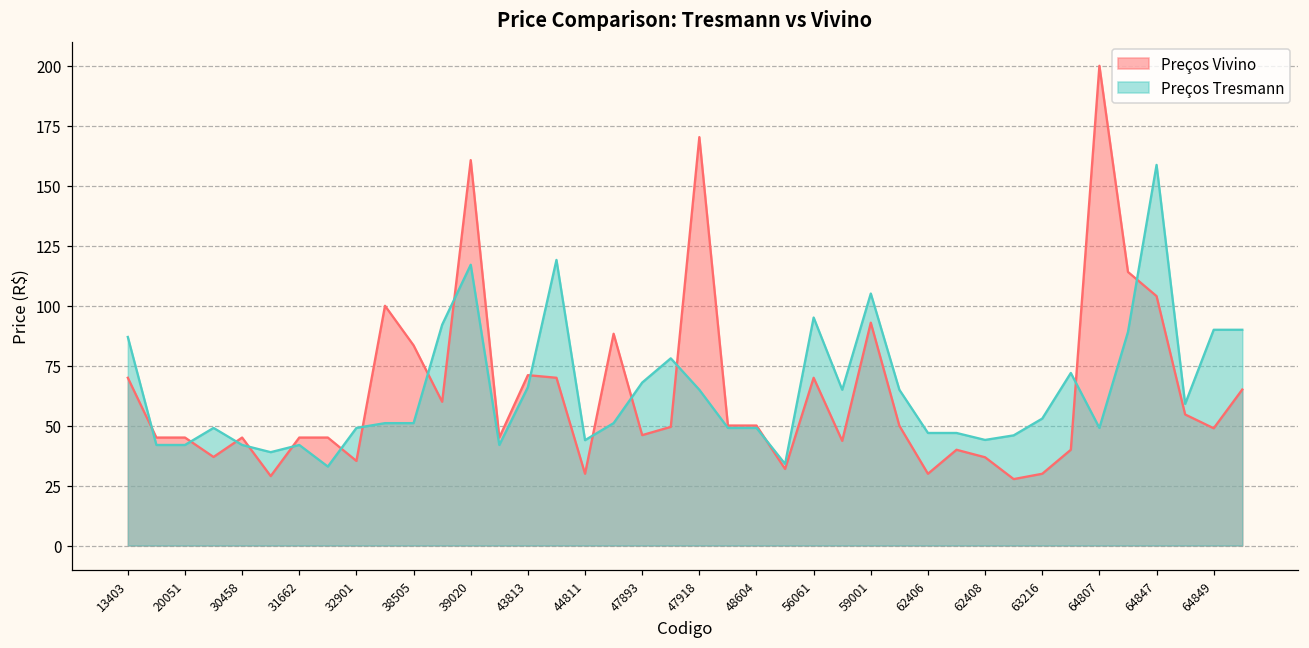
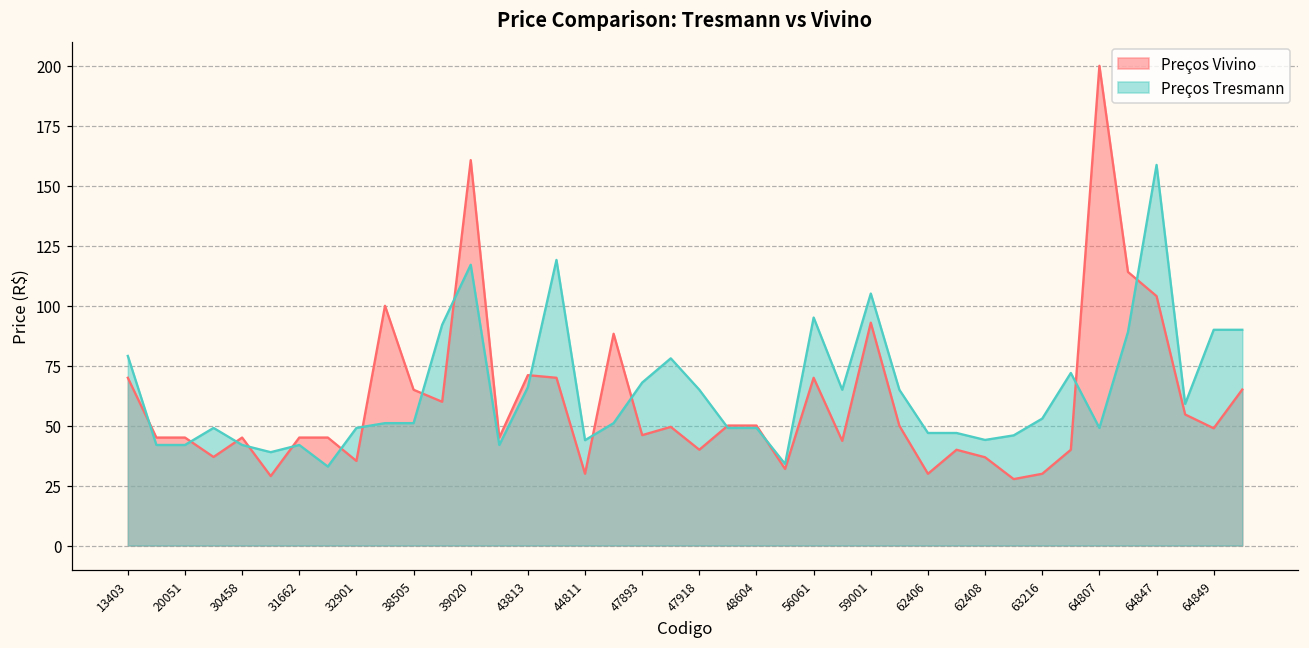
  {
    "Preços Vivino": {
      "13403": 70,
      "20051": 45,
      "30458": 45,
      "31662": 45,
      "32901": 35,
-     "38505": 83,
+     "38505": 65,
      "39020": 161,
      "43813": 71,
      "44811": 30,
      "47893": 46,
-     "47918": 170,
+     "47918": 40,
      "56061": 70,
      "59001": 93,
      "62406": 30,
      "62408": 37,
      "63216": 30,
      "64807": 200,
      "64847": 104,
      "64849": 49
    },
    "Preços Tresmann": {
-     "13403": 87,
+     "13403": 79,
      "20051": 42,
      "30458": 42,
      "31662": 42,
      "32901": 49,
      "38505": 51,
      "39020": 117,
      "43813": 66,
      "44811": 44,
      "47893": 68,
      "47918": 65,
      "56061": 95,
      "59001": 105,
      "62406": 47,
      "62408": 44,
      "63216": 53,
      "64807": 49,
      "64847": 159,
      "64849": 90
    }
  }
